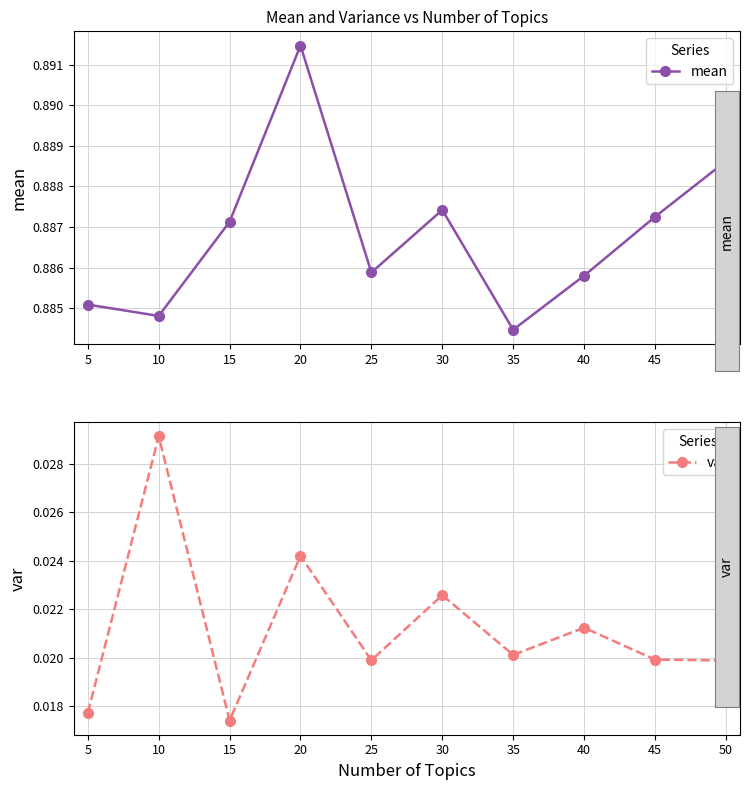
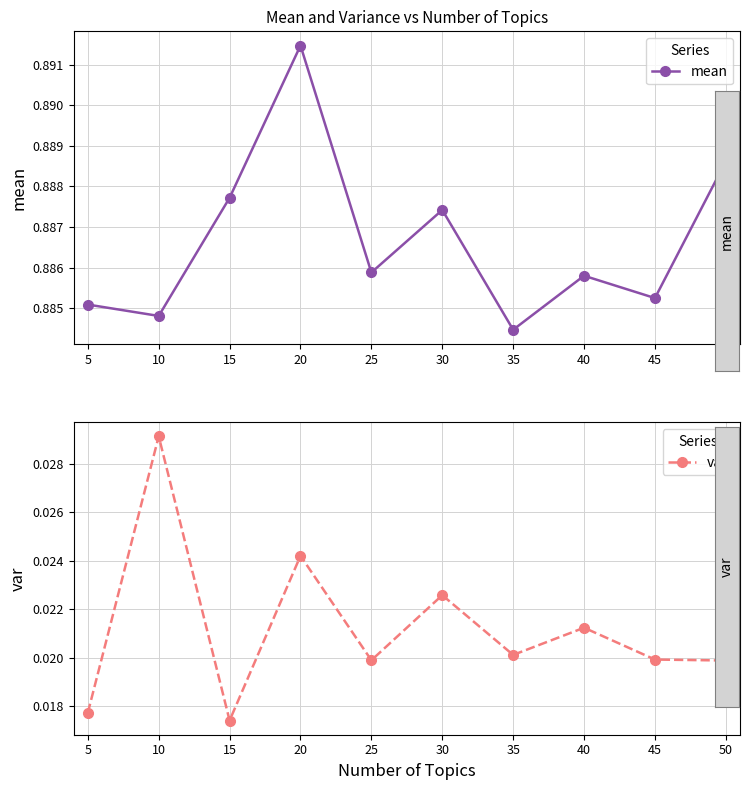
  {
    "Mean and Variance vs Number of Topics": {
      "5": 0.8851,
      "10": 0.8848,
-     "15": 0.8871,
+     "15": 0.8877,
      "20": 0.8915,
      "25": 0.8859,
      "30": 0.8874,
      "35": 0.8845,
      "40": 0.8858,
-     "45": 0.8873
+     "45": 0.8853
    }
  }
